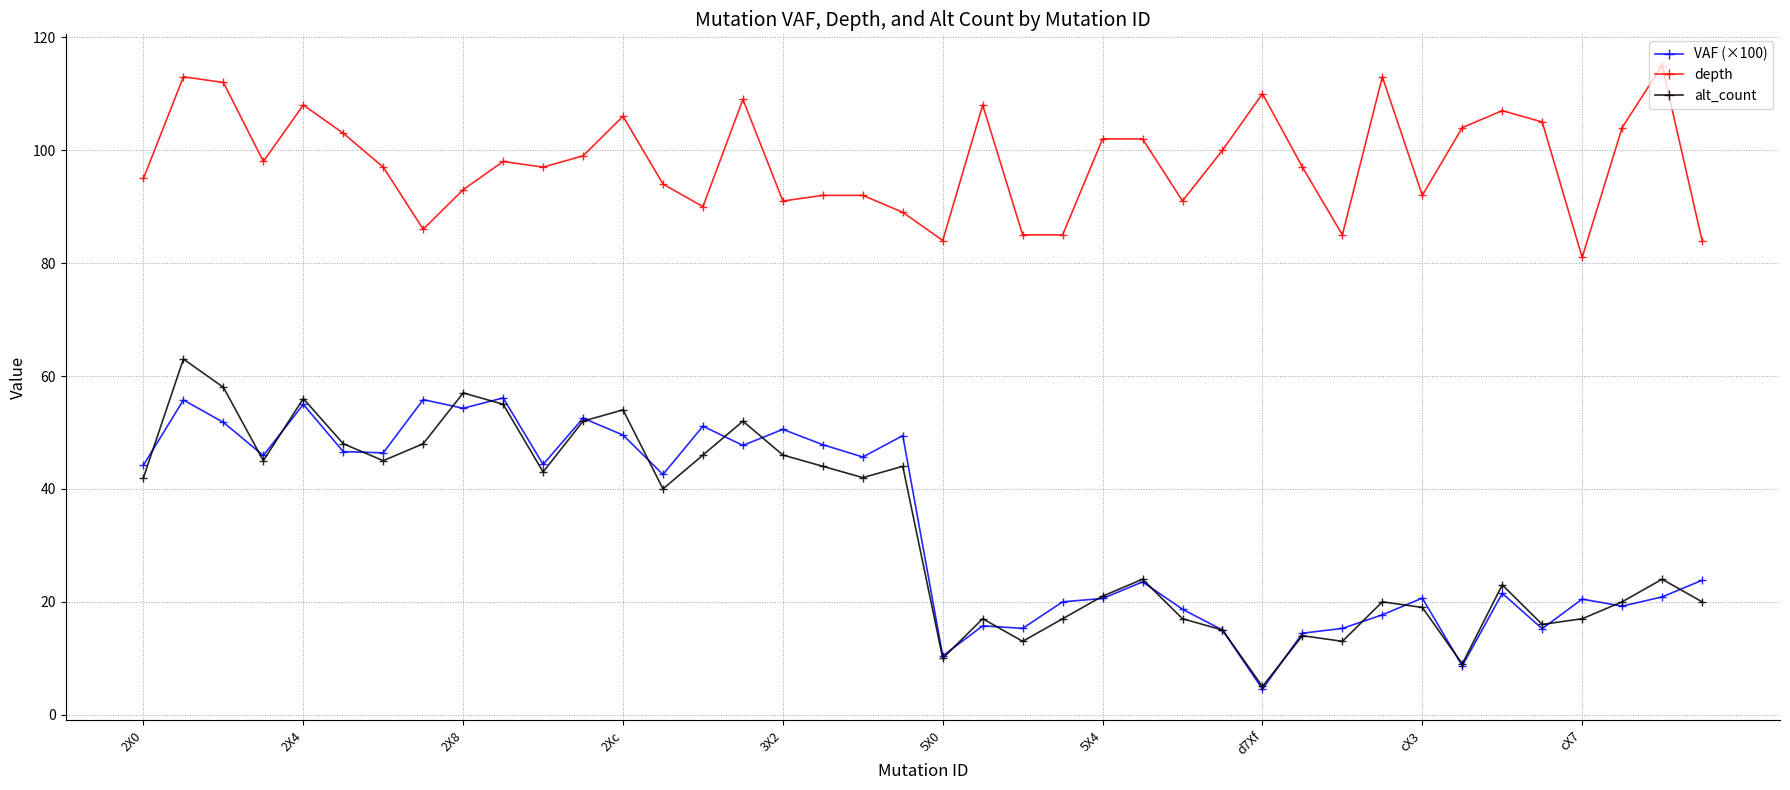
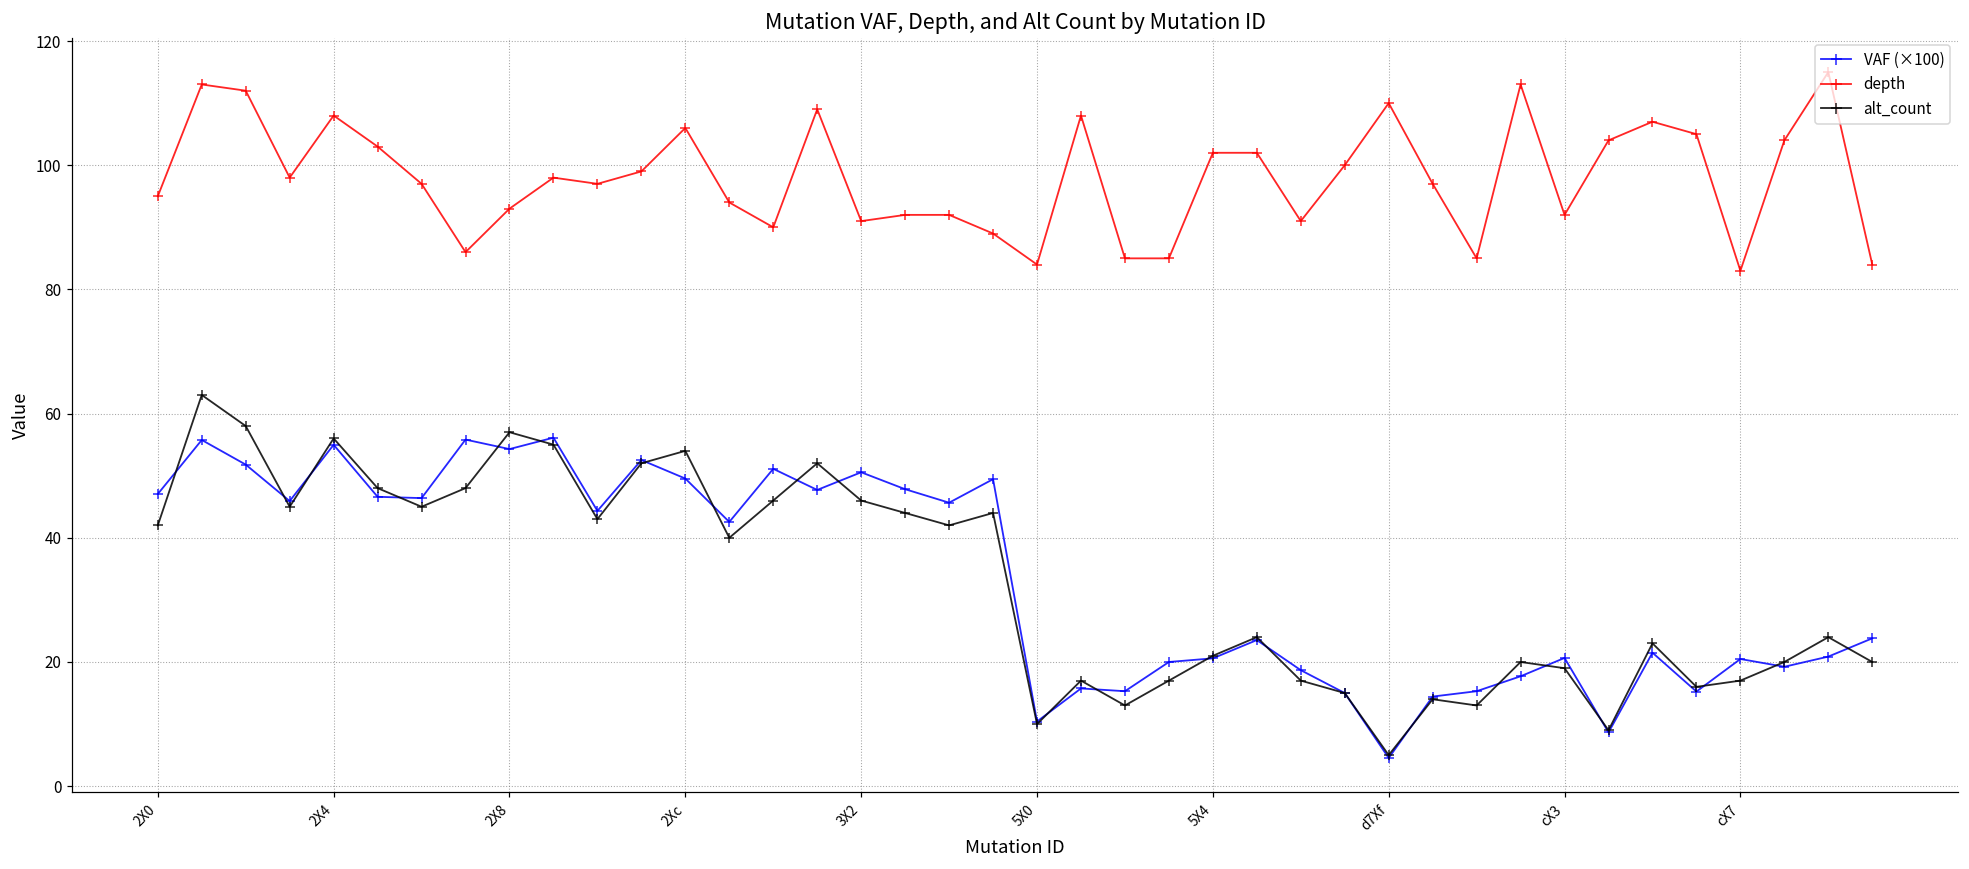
  {
    "VAF (×100)": {
-     "2X0": 44,
+     "2X0": 47,
      "2X4": 55,
      "2X8": 54,
      "2Xc": 50,
      "3X2": 51,
      "d7Xf": 5,
      "cX3": 21,
      "cX7": 20
    },
    "depth": {
      "2X0": 95,
      "2X4": 108,
      "2X8": 93,
      "2Xc": 106,
      "3X2": 91,
      "5X0": 84,
      "5X4": 102,
      "d7Xf": 110,
      "cX3": 92,
-     "cX7": 81
+     "cX7": 83
    },
    "alt_count": {
      "2X0": 42,
      "2X4": 56,
      "2X8": 57,
      "2Xc": 54,
      "3X2": 46,
      "d7Xf": 5,
      "cX3": 19,
      "cX7": 17
    }
  }
